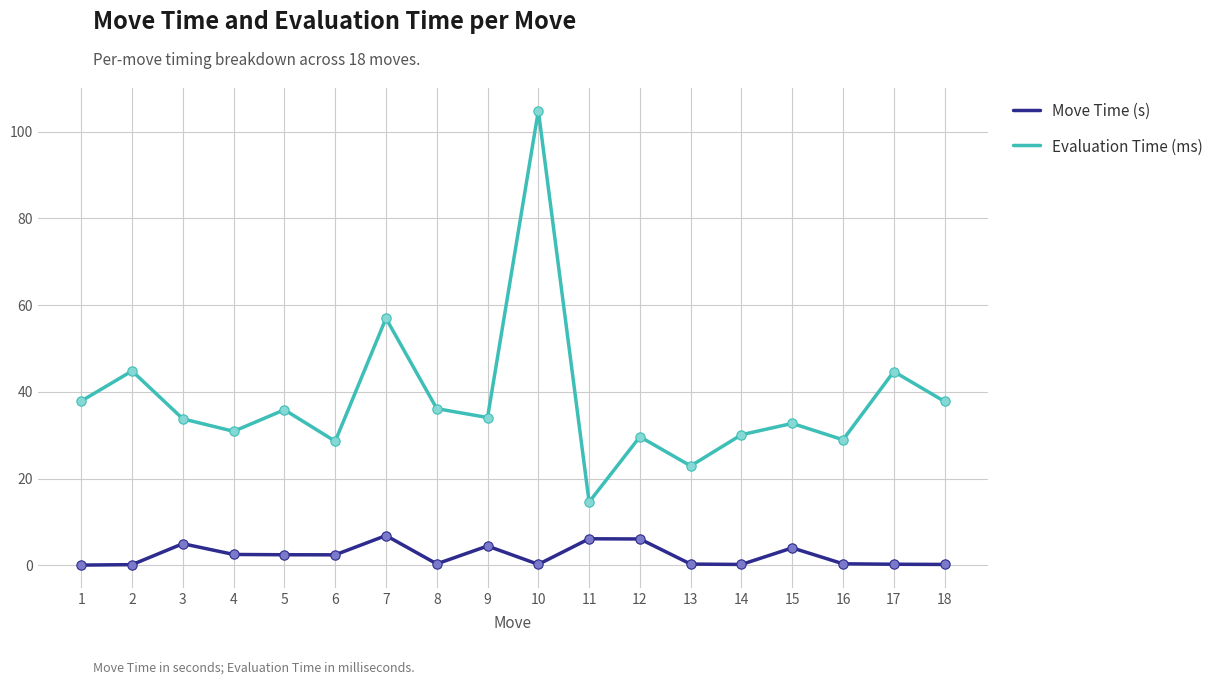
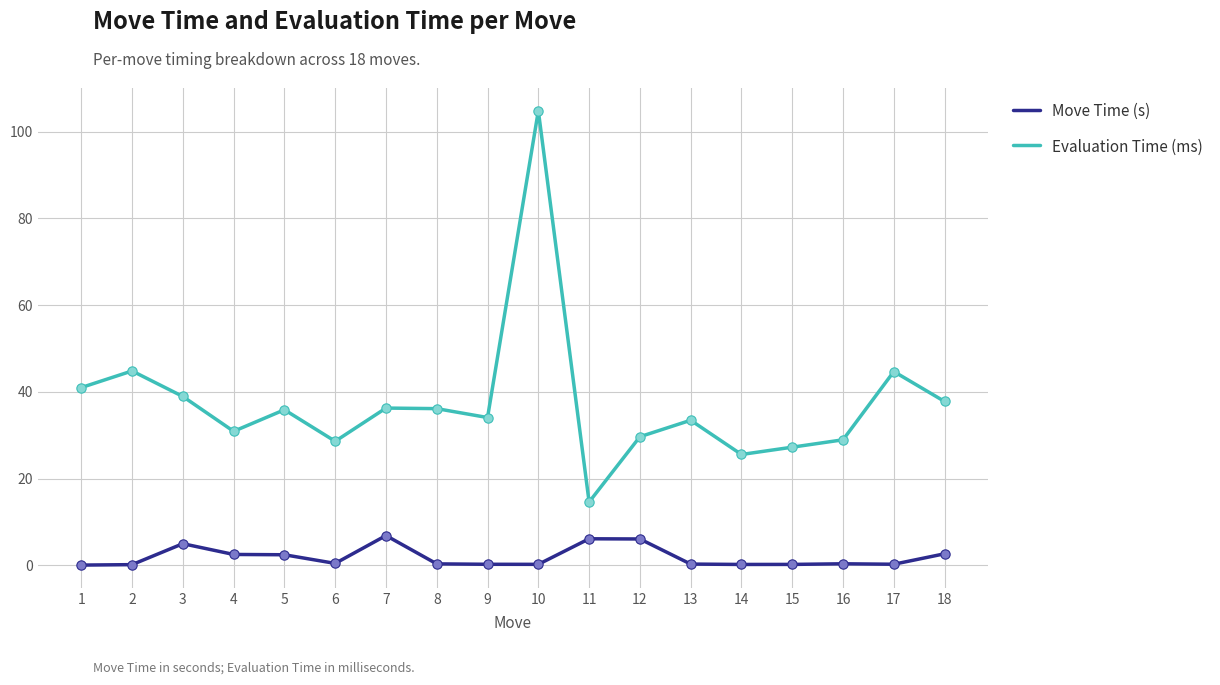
  {
    "Move Time (s)": {
      "1": 0,
      "2": 0,
      "3": 5,
      "4": 2,
      "5": 2,
-     "6": 2,
+     "6": 0,
      "7": 7,
      "8": 0,
-     "9": 4,
+     "9": 0,
      "10": 0,
      "11": 6,
      "12": 6,
      "13": 0,
      "14": 0,
-     "15": 4,
+     "15": 0,
      "16": 0,
      "17": 0,
-     "18": 0
+     "18": 3
    },
    "Evaluation Time (ms)": {
-     "1": 38,
+     "1": 41,
      "2": 45,
-     "3": 34,
+     "3": 39,
      "4": 31,
      "5": 36,
      "6": 29,
-     "7": 57,
+     "7": 36,
      "8": 36,
      "9": 34,
      "10": 105,
      "11": 15,
      "12": 30,
-     "13": 23,
-     "14": 30,
-     "15": 33,
+     "13": 33,
+     "14": 26,
+     "15": 27,
      "16": 29,
      "17": 45,
      "18": 38
    }
  }
